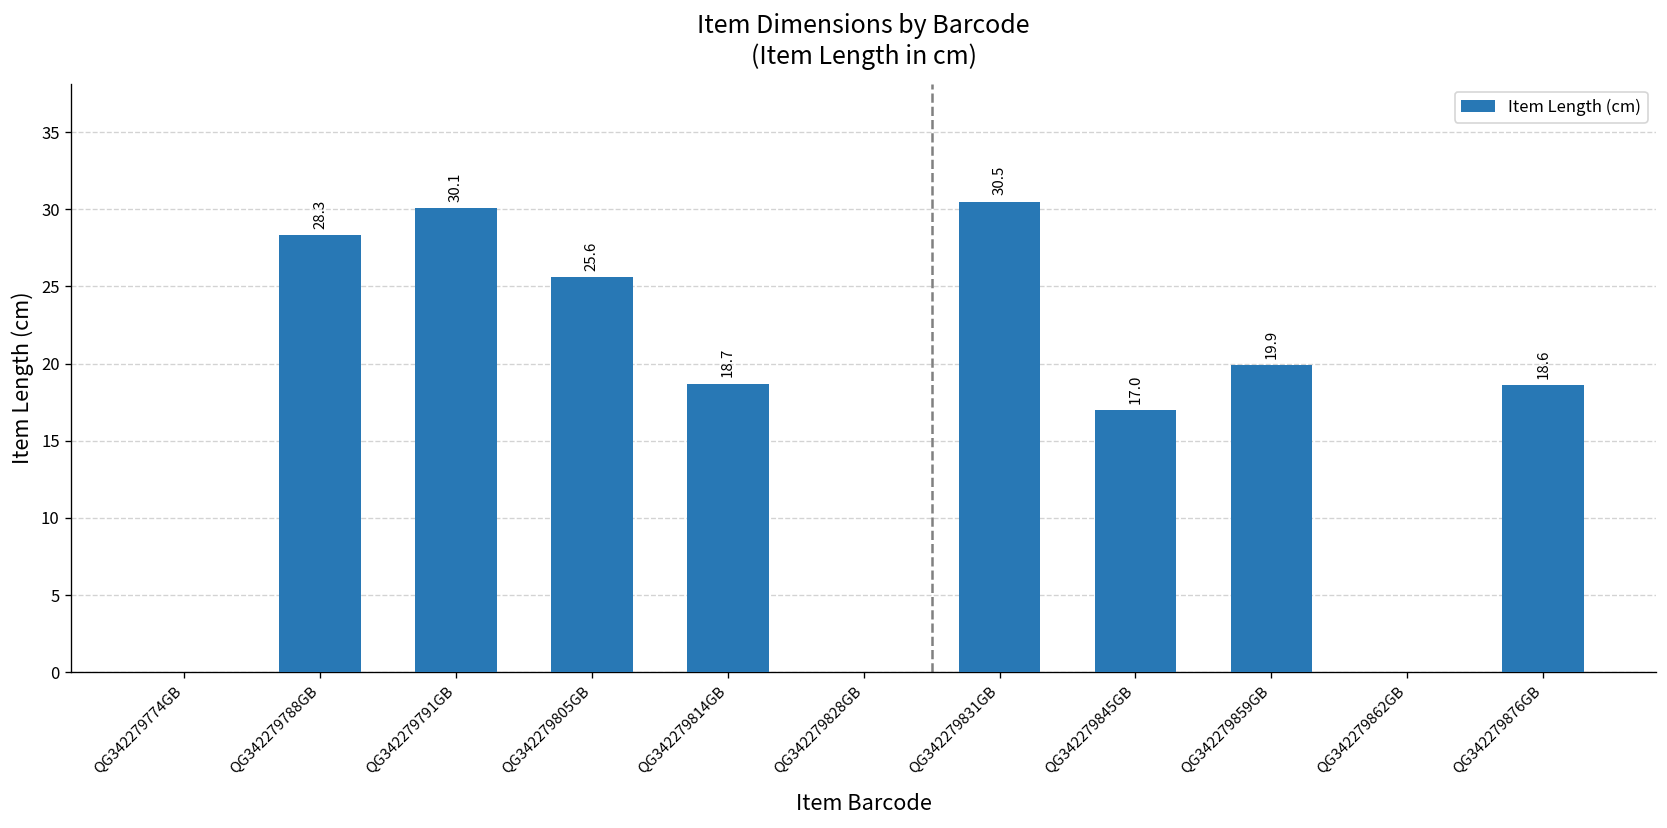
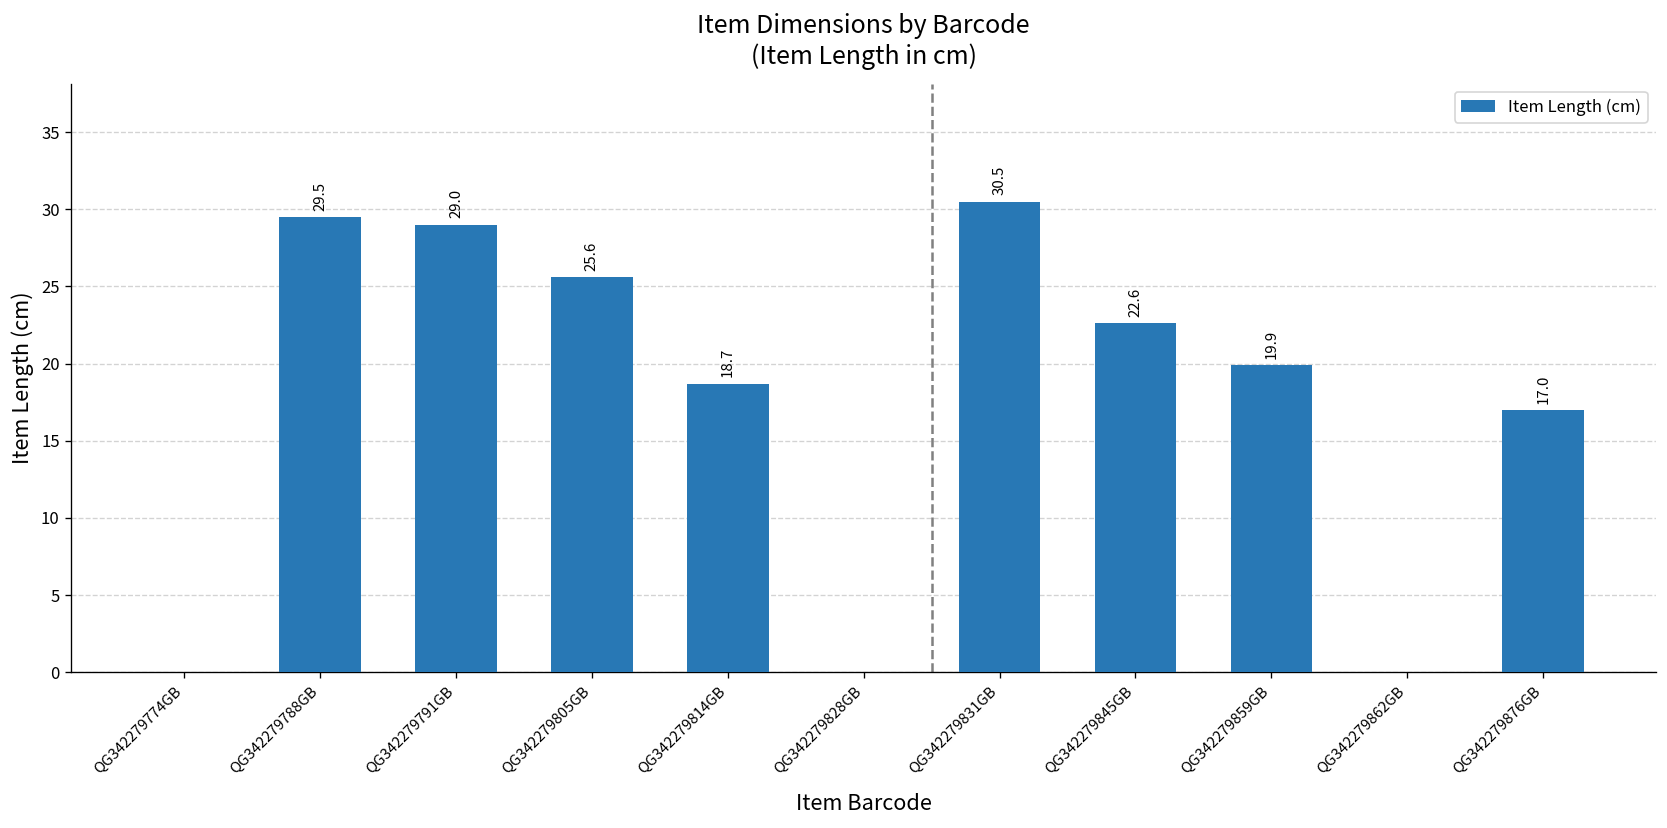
  {
-   "QG342279788GB": 28.3,
-   "QG342279791GB": 30.1,
+   "QG342279788GB": 29.5,
+   "QG342279791GB": 29.0,
    "QG342279805GB": 25.6,
    "QG342279814GB": 18.7,
    "QG342279831GB": 30.5,
-   "QG342279845GB": 17.0,
+   "QG342279845GB": 22.6,
    "QG342279859GB": 19.9,
-   "QG342279876GB": 18.6
+   "QG342279876GB": 17.0
  }
